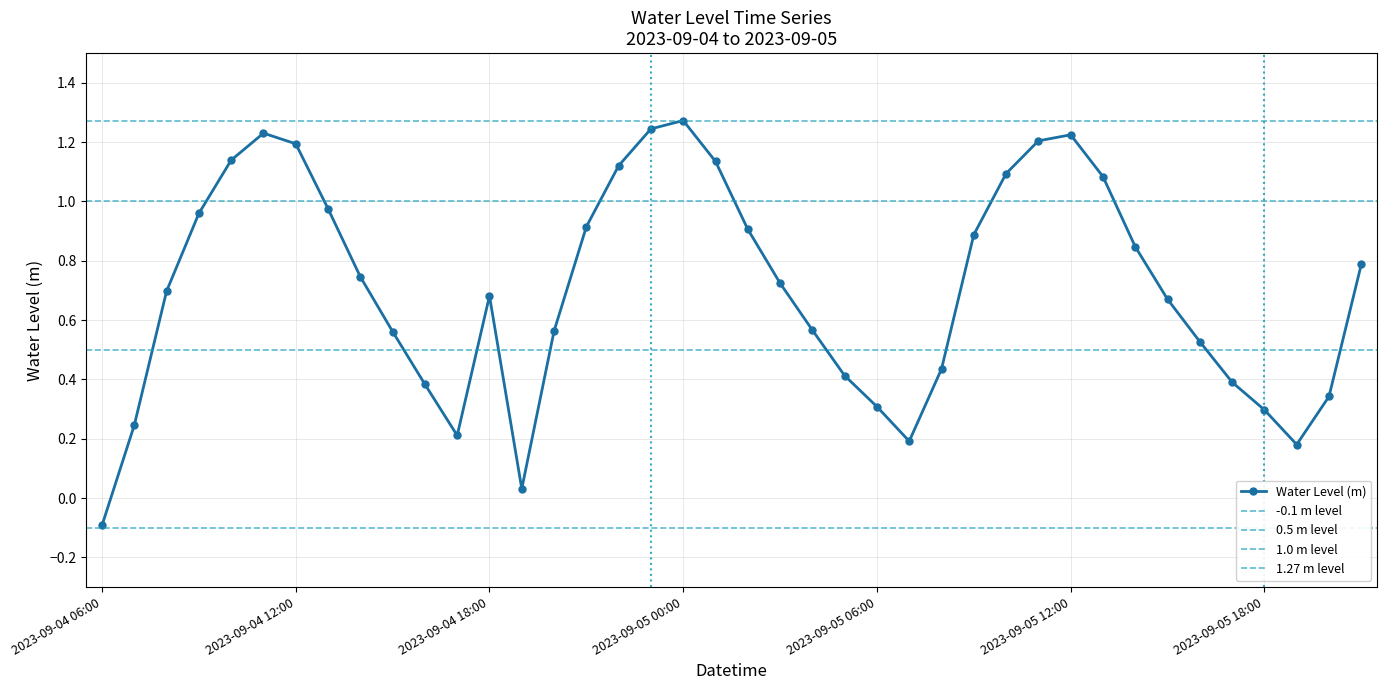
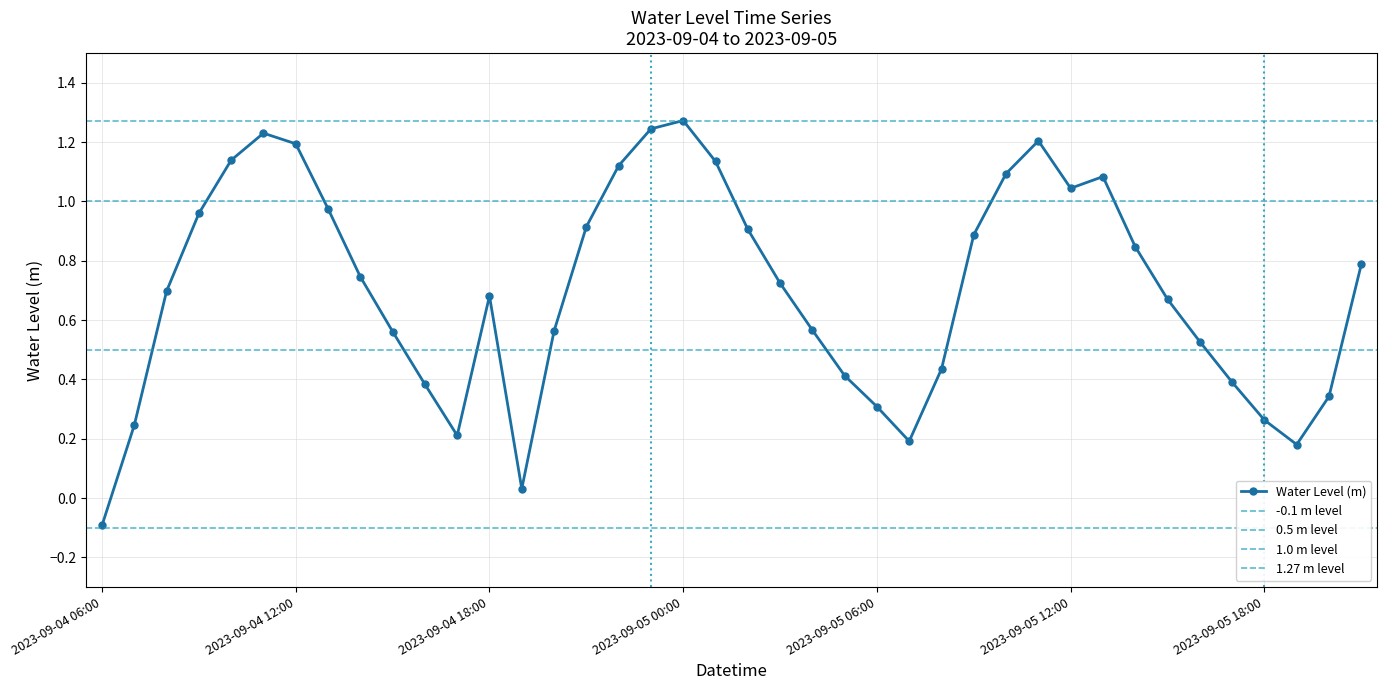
  {
    "2023-09-04 06:00": -0.09,
    "2023-09-04 12:00": 1.19,
    "2023-09-04 18:00": 0.68,
    "2023-09-05 00:00": 1.27,
    "2023-09-05 06:00": 0.31,
-   "2023-09-05 12:00": 1.22,
-   "2023-09-05 18:00": 0.30
+   "2023-09-05 12:00": 1.04,
+   "2023-09-05 18:00": 0.26
  }
